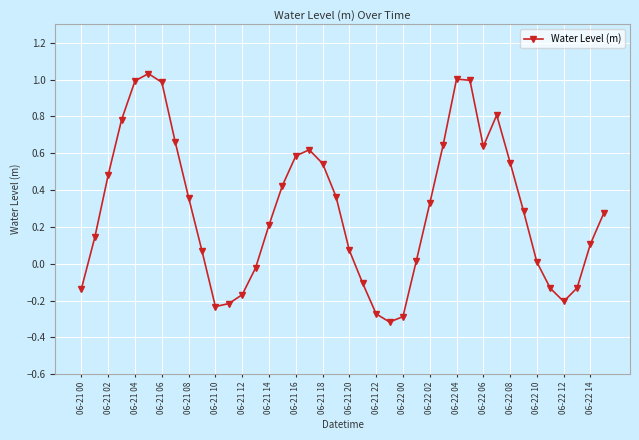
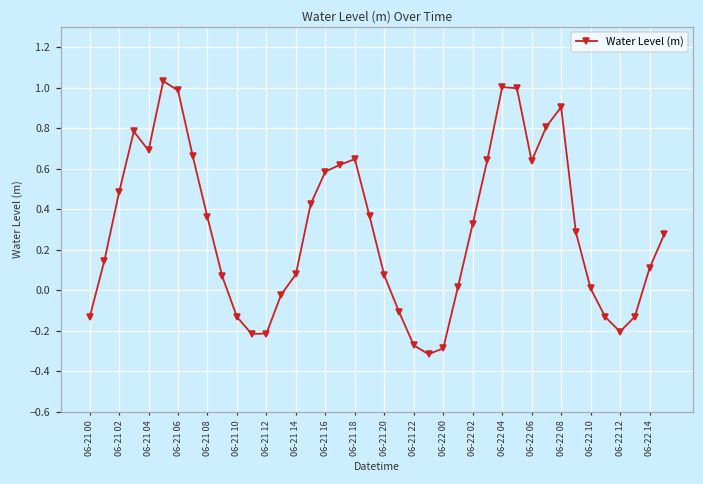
  {
    "06-21 00": -0.14,
    "06-21 02": 0.48,
-   "06-21 04": 0.99,
+   "06-21 04": 0.69,
    "06-21 06": 0.99,
    "06-21 08": 0.36,
-   "06-21 10": -0.23,
-   "06-21 12": -0.17,
-   "06-21 14": 0.21,
+   "06-21 10": -0.13,
+   "06-21 12": -0.21,
+   "06-21 14": 0.08,
    "06-21 16": 0.59,
-   "06-21 18": 0.54,
+   "06-21 18": 0.65,
    "06-21 20": 0.07,
    "06-21 22": -0.27,
    "06-22 00": -0.29,
    "06-22 02": 0.33,
    "06-22 04": 1.00,
    "06-22 06": 0.64,
-   "06-22 08": 0.55,
+   "06-22 08": 0.90,
    "06-22 10": 0.01,
    "06-22 12": -0.21,
    "06-22 14": 0.11
  }
